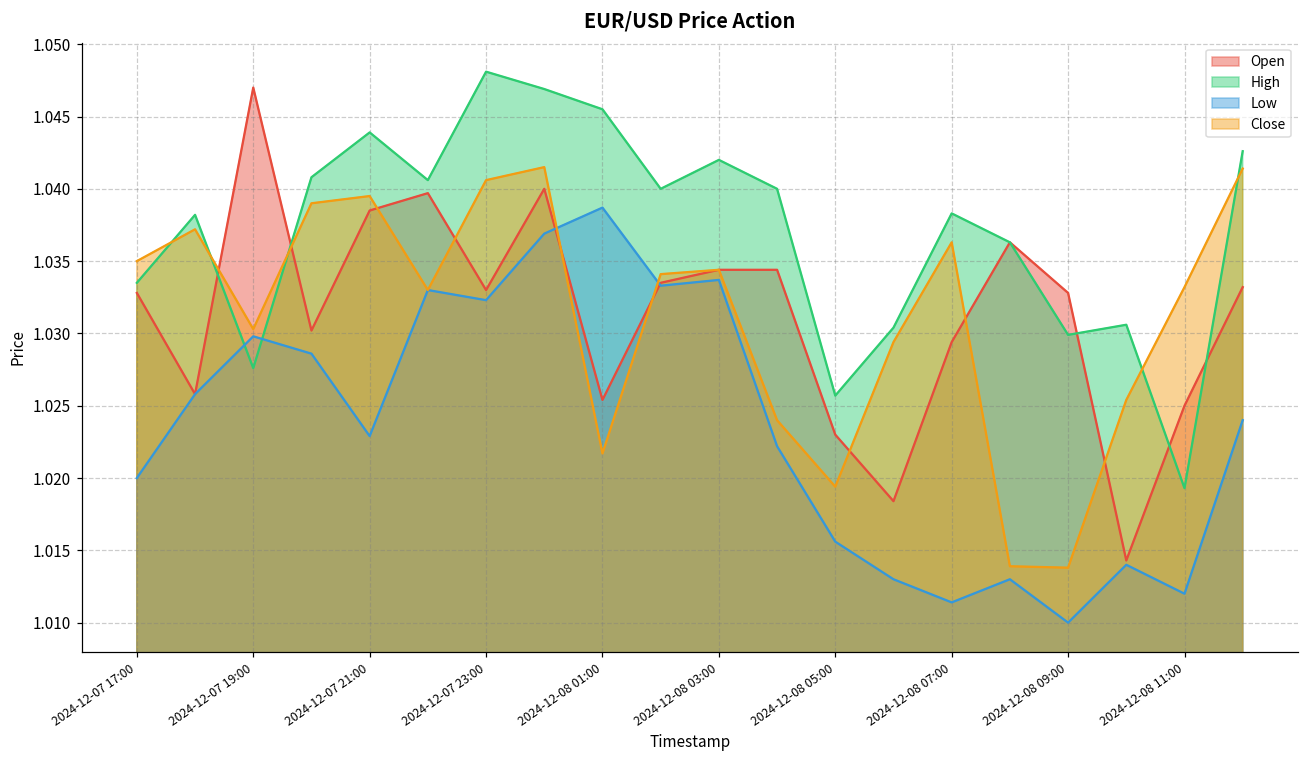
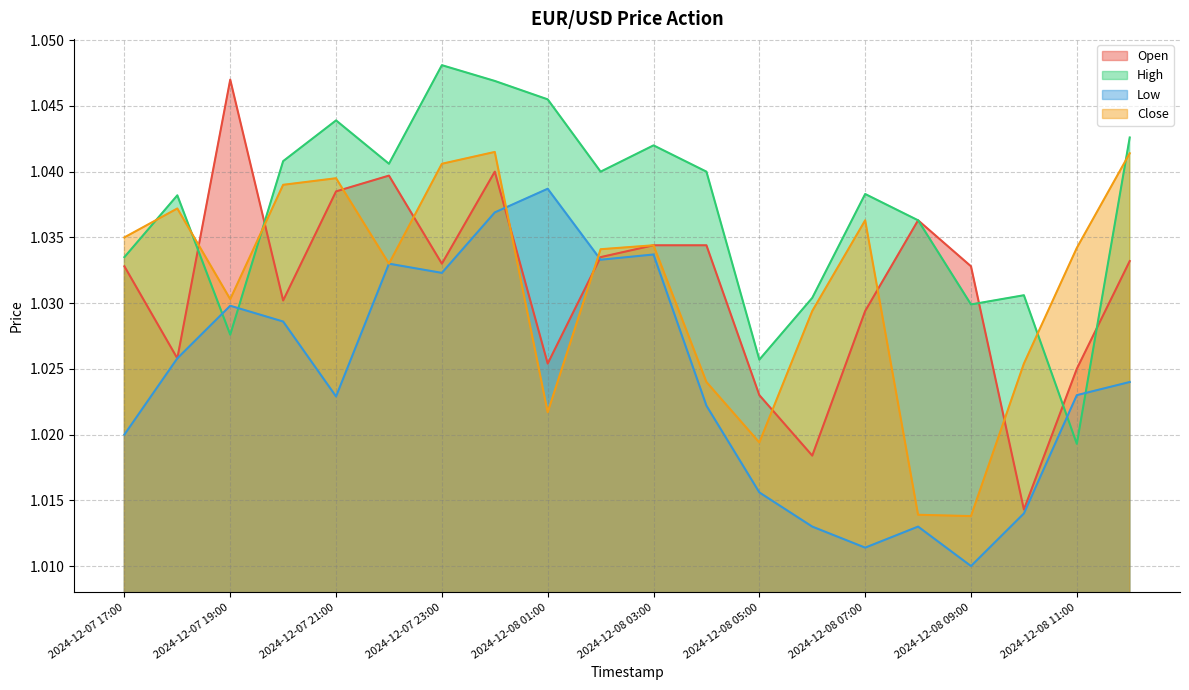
  {
    "Open": {
      "2024-12-07 17:00": 1.0328,
      "2024-12-07 19:00": 1.0470,
      "2024-12-07 21:00": 1.0385,
      "2024-12-07 23:00": 1.0330,
      "2024-12-08 01:00": 1.0254,
      "2024-12-08 05:00": 1.0230,
      "2024-12-08 07:00": 1.0294,
      "2024-12-08 09:00": 1.0328,
      "2024-12-08 11:00": 1.0250
    },
    "High": {
      "2024-12-07 17:00": 1.0335,
      "2024-12-07 19:00": 1.0276,
      "2024-12-07 21:00": 1.0439,
      "2024-12-07 23:00": 1.0481,
      "2024-12-08 01:00": 1.0455,
      "2024-12-08 03:00": 1.0420,
      "2024-12-08 05:00": 1.0257,
      "2024-12-08 07:00": 1.0383,
      "2024-12-08 09:00": 1.0299,
      "2024-12-08 11:00": 1.0193
    },
    "Low": {
      "2024-12-07 17:00": 1.020,
      "2024-12-07 19:00": 1.0298,
      "2024-12-07 21:00": 1.023,
      "2024-12-07 23:00": 1.0323,
      "2024-12-08 01:00": 1.0387,
      "2024-12-08 03:00": 1.0337,
      "2024-12-08 05:00": 1.0156,
      "2024-12-08 07:00": 1.0114,
      "2024-12-08 09:00": 1.010,
-     "2024-12-08 11:00": 1.012
+     "2024-12-08 11:00": 1.023
    },
    "Close": {
      "2024-12-07 17:00": 1.0350,
      "2024-12-07 19:00": 1.0303,
      "2024-12-07 21:00": 1.0395,
      "2024-12-07 23:00": 1.0406,
      "2024-12-08 01:00": 1.0217,
      "2024-12-08 05:00": 1.0194,
      "2024-12-08 07:00": 1.0363,
      "2024-12-08 09:00": 1.0138,
-     "2024-12-08 11:00": 1.0332
+     "2024-12-08 11:00": 1.0342
    }
  }
